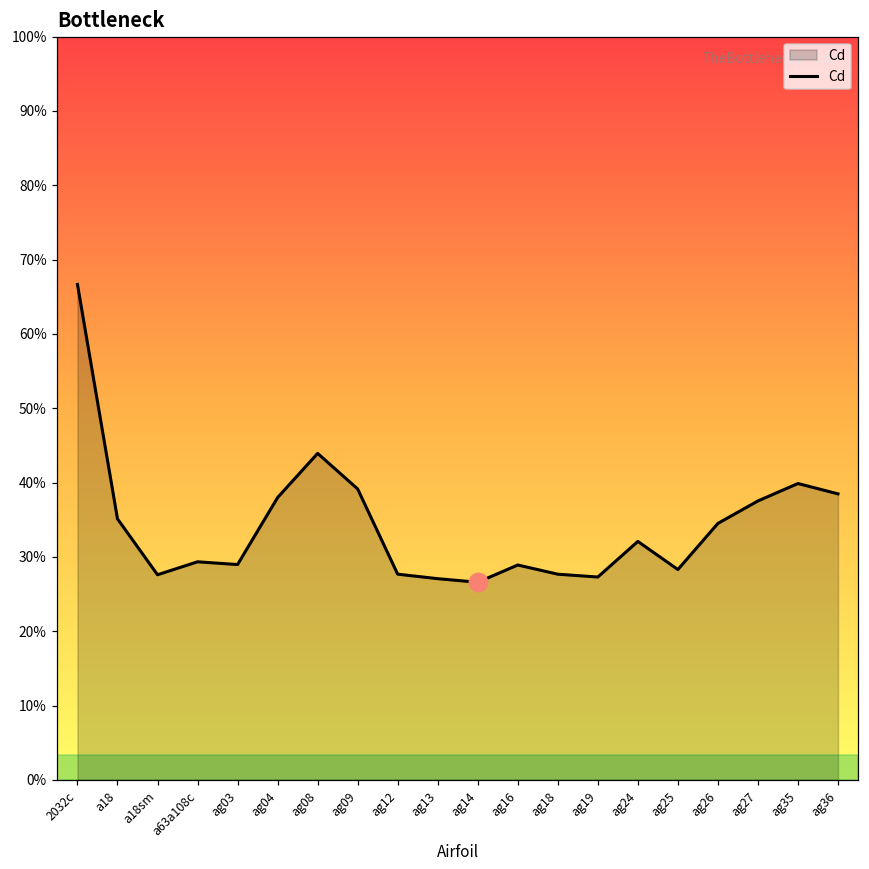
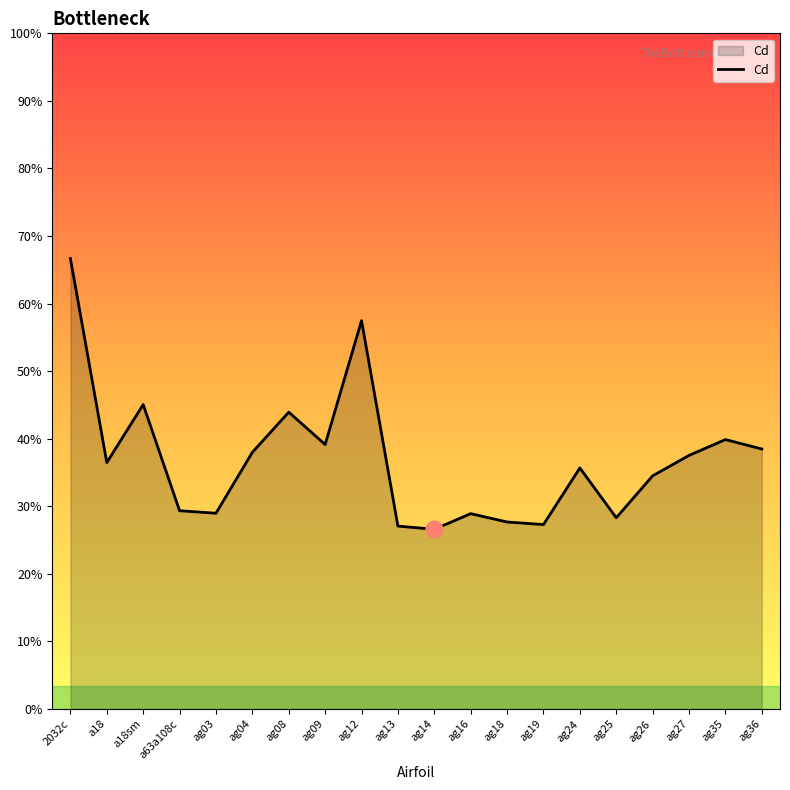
  {
    "Cd": {
      "2032c": "67%",
-     "a18": "35%",
-     "a18sm": "28%",
+     "a18": "36%",
+     "a18sm": "45%",
      "a63a108c": "29%",
      "ag03": "29%",
      "ag04": "38%",
      "ag08": "44%",
      "ag09": "39%",
-     "ag12": "28%",
+     "ag12": "57%",
      "ag13": "27%",
      "ag16": "29%",
      "ag18": "28%",
      "ag19": "27%",
-     "ag24": "32%",
+     "ag24": "36%",
      "ag25": "28%",
      "ag26": "35%",
      "ag27": "38%",
      "ag35": "40%",
      "ag36": "38%"
    }
  }
